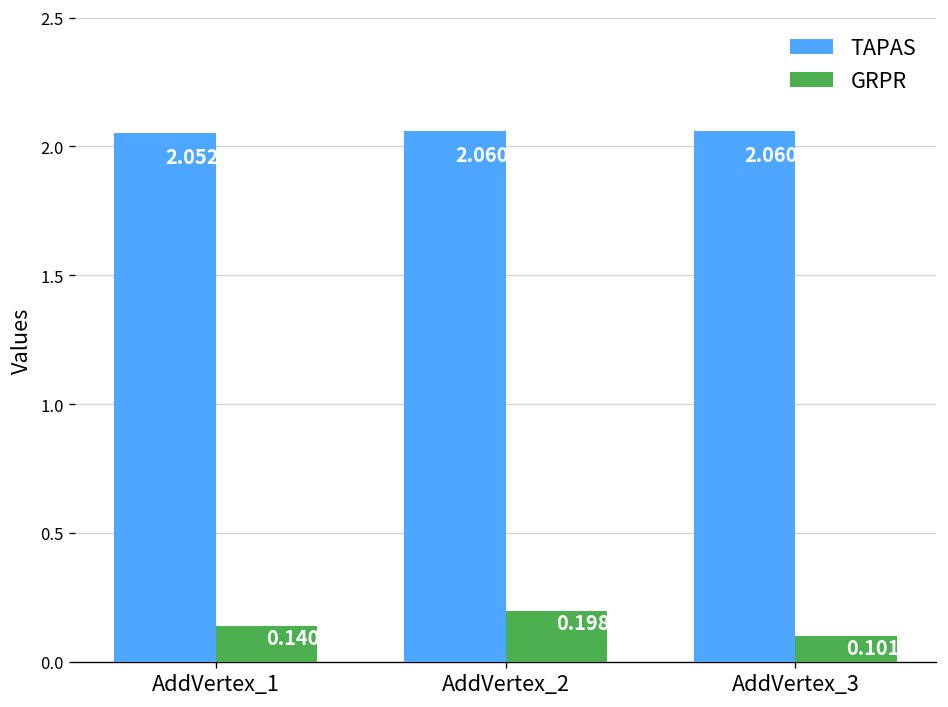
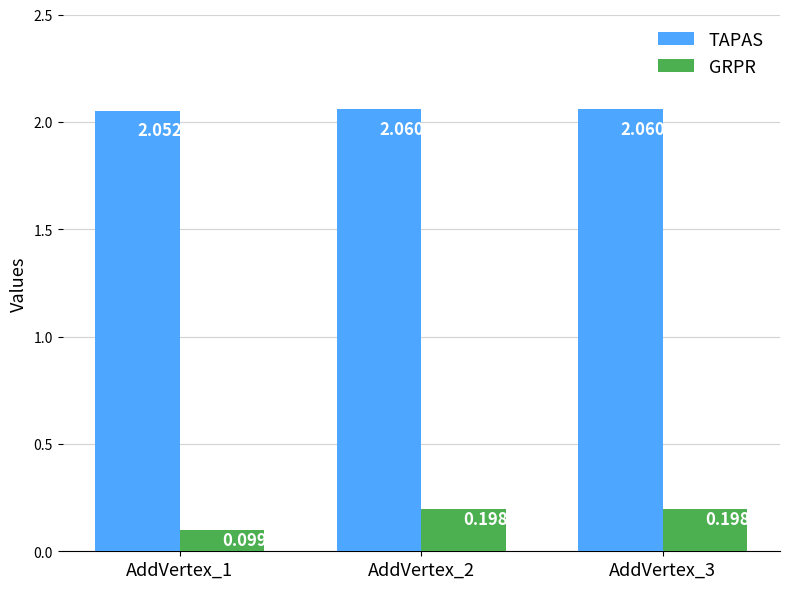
  {
    "TAPAS": {
      "AddVertex_1": 2.052,
      "AddVertex_2": 2.060,
      "AddVertex_3": 2.060
    },
    "GRPR": {
-     "AddVertex_1": 0.140,
+     "AddVertex_1": 0.099,
      "AddVertex_2": 0.198,
-     "AddVertex_3": 0.101
+     "AddVertex_3": 0.198
    }
  }
